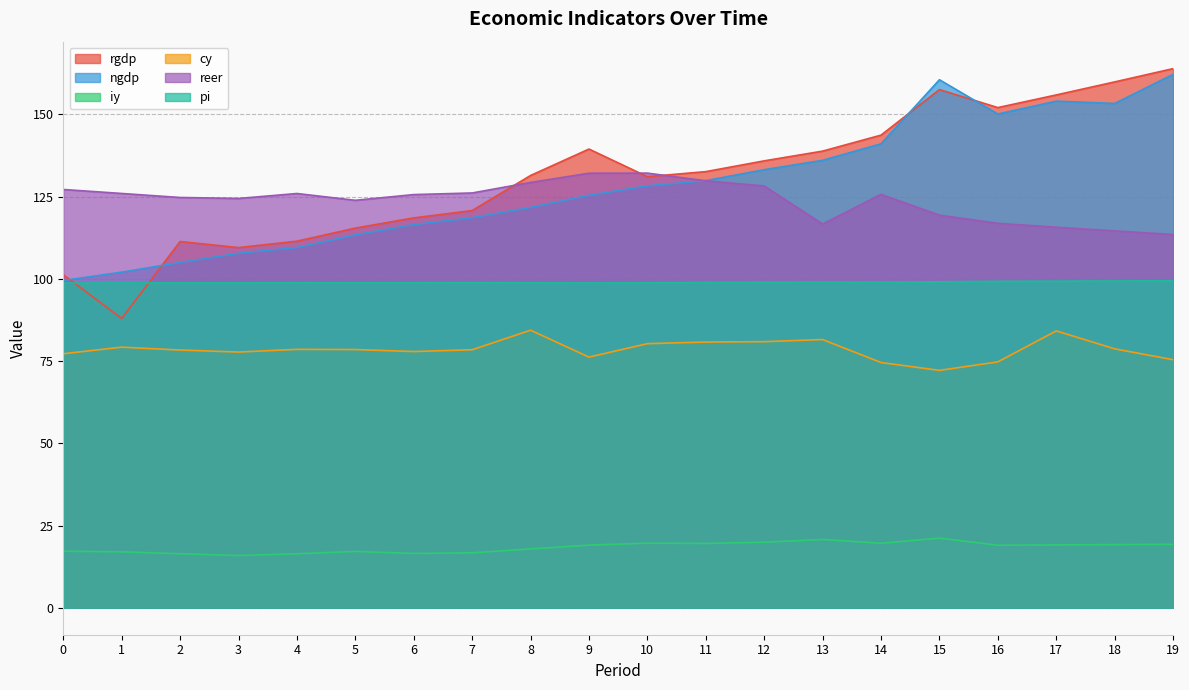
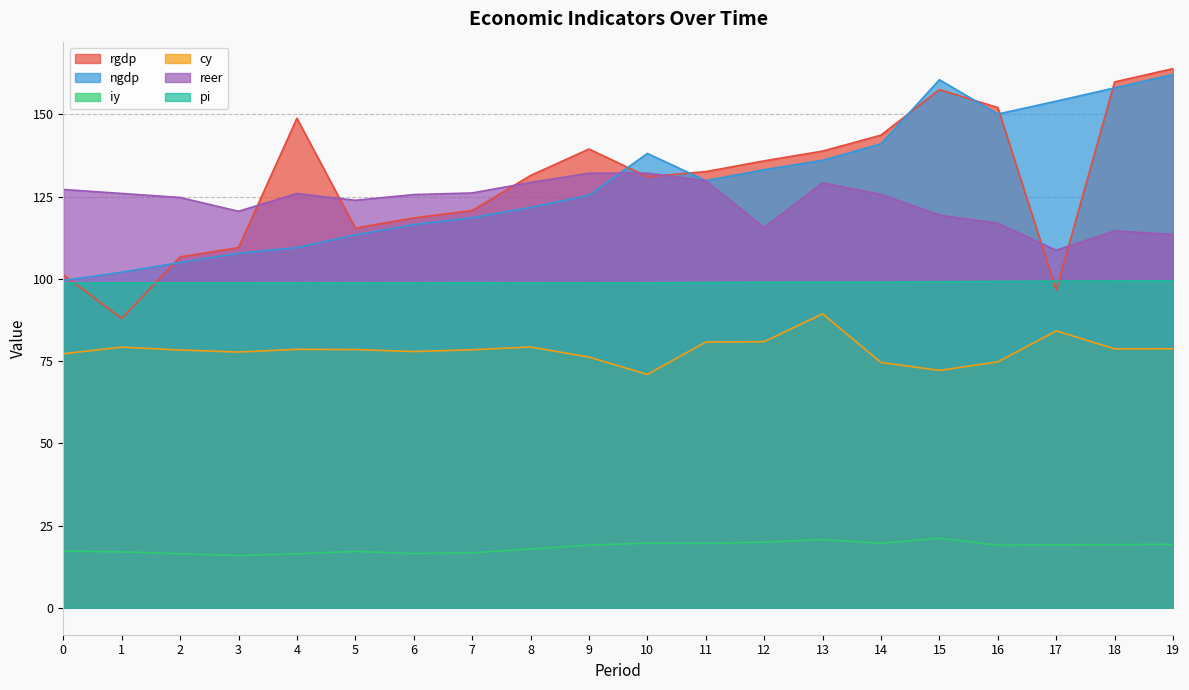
  {
    "rgdp": {
      "0": 101,
      "1": 88,
-     "2": 111,
+     "2": 107,
      "3": 109,
-     "4": 111,
+     "4": 149,
      "5": 115,
      "6": 119,
      "7": 121,
      "8": 131,
      "9": 139,
      "10": 131,
      "11": 133,
      "12": 136,
      "13": 139,
      "14": 144,
      "15": 158,
      "16": 152,
-     "17": 156,
+     "17": 97,
      "18": 160,
      "19": 164
    },
    "ngdp": {
      "0": 99,
      "1": 102,
      "2": 105,
      "3": 108,
      "4": 110,
      "5": 113,
      "6": 116,
      "7": 119,
      "8": 122,
      "9": 125,
-     "10": 128,
+     "10": 138,
      "12": 133,
      "13": 136,
      "14": 141,
      "15": 161,
      "16": 150,
      "17": 154,
-     "18": 153,
+     "18": 158,
      "19": 162
    },
    "cy": {
      "0": 77,
      "1": 79,
      "2": 78,
      "3": 78,
      "4": 79,
      "5": 79,
      "6": 78,
      "7": 78,
-     "8": 84,
+     "8": 79,
      "9": 76,
-     "10": 80,
+     "10": 71,
      "11": 81,
      "12": 81,
-     "13": 82,
+     "13": 89,
      "14": 75,
      "15": 72,
      "16": 75,
      "17": 84,
      "18": 79,
-     "19": 75
+     "19": 79
    },
    "reer": {
      "0": 127,
      "1": 126,
      "2": 125,
-     "3": 124,
+     "3": 121,
      "4": 126,
      "5": 124,
      "6": 126,
      "7": 126,
      "8": 129,
      "9": 132,
      "10": 132,
-     "12": 128,
-     "13": 117,
+     "12": 116,
+     "13": 129,
      "14": 126,
      "15": 119,
      "16": 117,
-     "17": 116,
+     "17": 109,
      "18": 115,
      "19": 113
    }
  }
